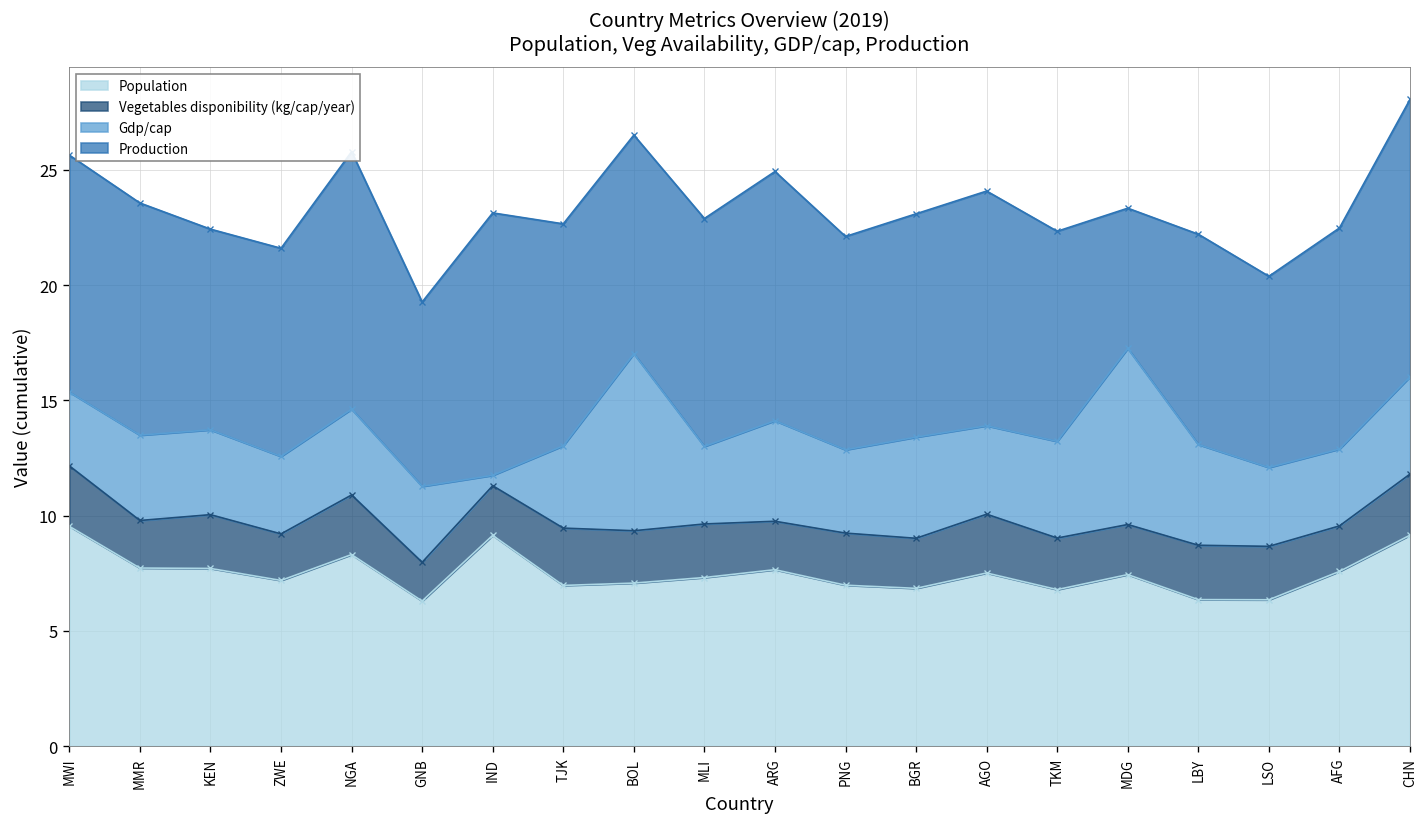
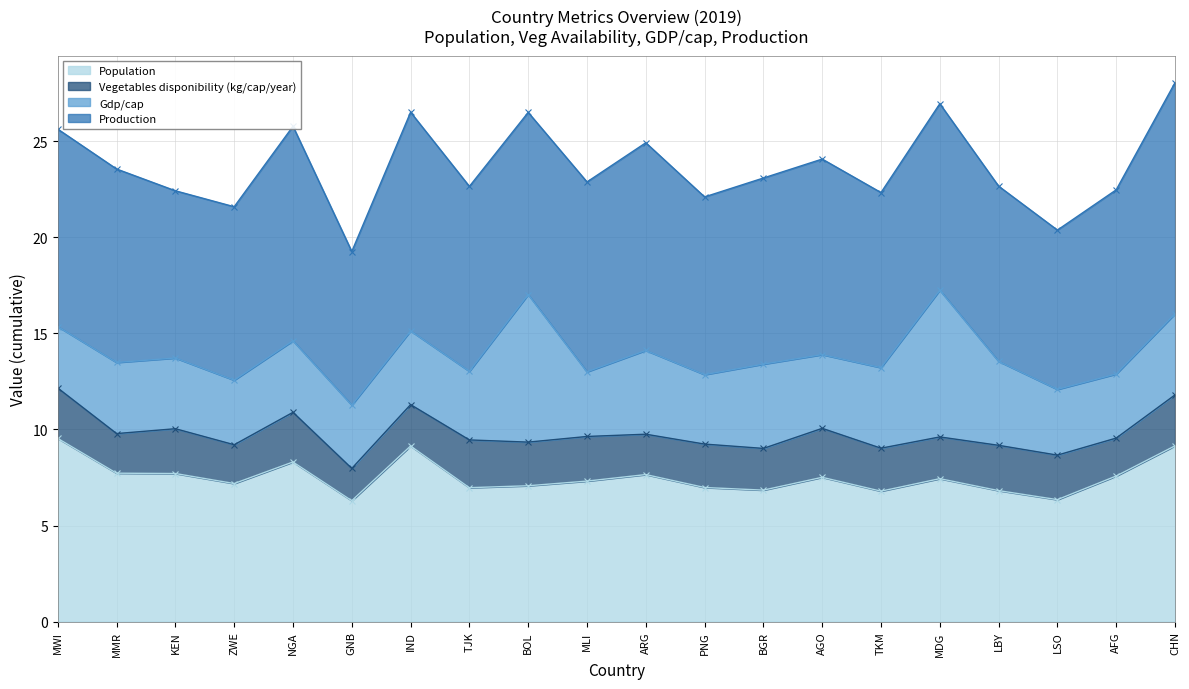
  {
    "Population": {
      "MWI": 9.5,
      "MMR": 7.7,
      "KEN": 7.7,
      "ZWE": 7.2,
      "NGA": 8.3,
      "GNB": 6.3,
      "IND": 9.1,
      "TJK": 7.0,
      "BOL": 7.1,
      "MLI": 7.3,
      "ARG": 7.7,
      "PNG": 7.0,
      "BGR": 6.8,
      "AGO": 7.5,
      "TKM": 6.8,
      "MDG": 7.4,
-     "LBY": 6.4,
+     "LBY": 6.8,
      "LSO": 6.3,
      "AFG": 7.6,
      "CHN": 9.1
    },
    "Vegetables disponibility (kg/cap/year)": {
      "MWI": 2.6,
      "MMR": 2.1,
      "KEN": 2.3,
      "ZWE": 2.0,
      "NGA": 2.6,
      "GNB": 1.7,
      "IND": 2.2,
      "TJK": 2.5,
      "BOL": 2.3,
      "MLI": 2.3,
      "ARG": 2.1,
      "PNG": 2.3,
      "BGR": 2.2,
      "AGO": 2.5,
      "TKM": 2.2,
      "MDG": 2.2,
      "LBY": 2.4,
      "LSO": 2.3,
      "AFG": 2.0,
      "CHN": 2.7
    },
    "Gdp/cap": {
      "MWI": 3.2,
      "MMR": 3.7,
      "KEN": 3.7,
      "ZWE": 3.4,
      "NGA": 3.7,
      "GNB": 3.3,
-     "IND": 0.5,
+     "IND": 3.8,
      "TJK": 3.6,
      "BOL": 7.7,
      "MLI": 3.4,
      "ARG": 4.4,
      "PNG": 3.6,
      "BGR": 4.4,
      "AGO": 3.8,
      "TKM": 4.2,
      "MDG": 7.6,
      "LBY": 4.4,
      "LSO": 3.4,
      "AFG": 3.3,
      "CHN": 4.2
    },
    "Production": {
      "MWI": 10.3,
      "MMR": 10.1,
      "KEN": 8.7,
      "ZWE": 9.0,
      "GNB": 8.0,
      "IND": 11.4,
      "TJK": 9.6,
      "BOL": 9.5,
      "MLI": 9.9,
      "ARG": 10.8,
      "PNG": 9.3,
      "BGR": 9.7,
      "AGO": 10.2,
      "TKM": 9.1,
-     "MDG": 6.1,
+     "MDG": 9.7,
      "LBY": 9.1,
      "LSO": 8.3,
      "AFG": 9.6,
      "CHN": 12.0
    }
  }
